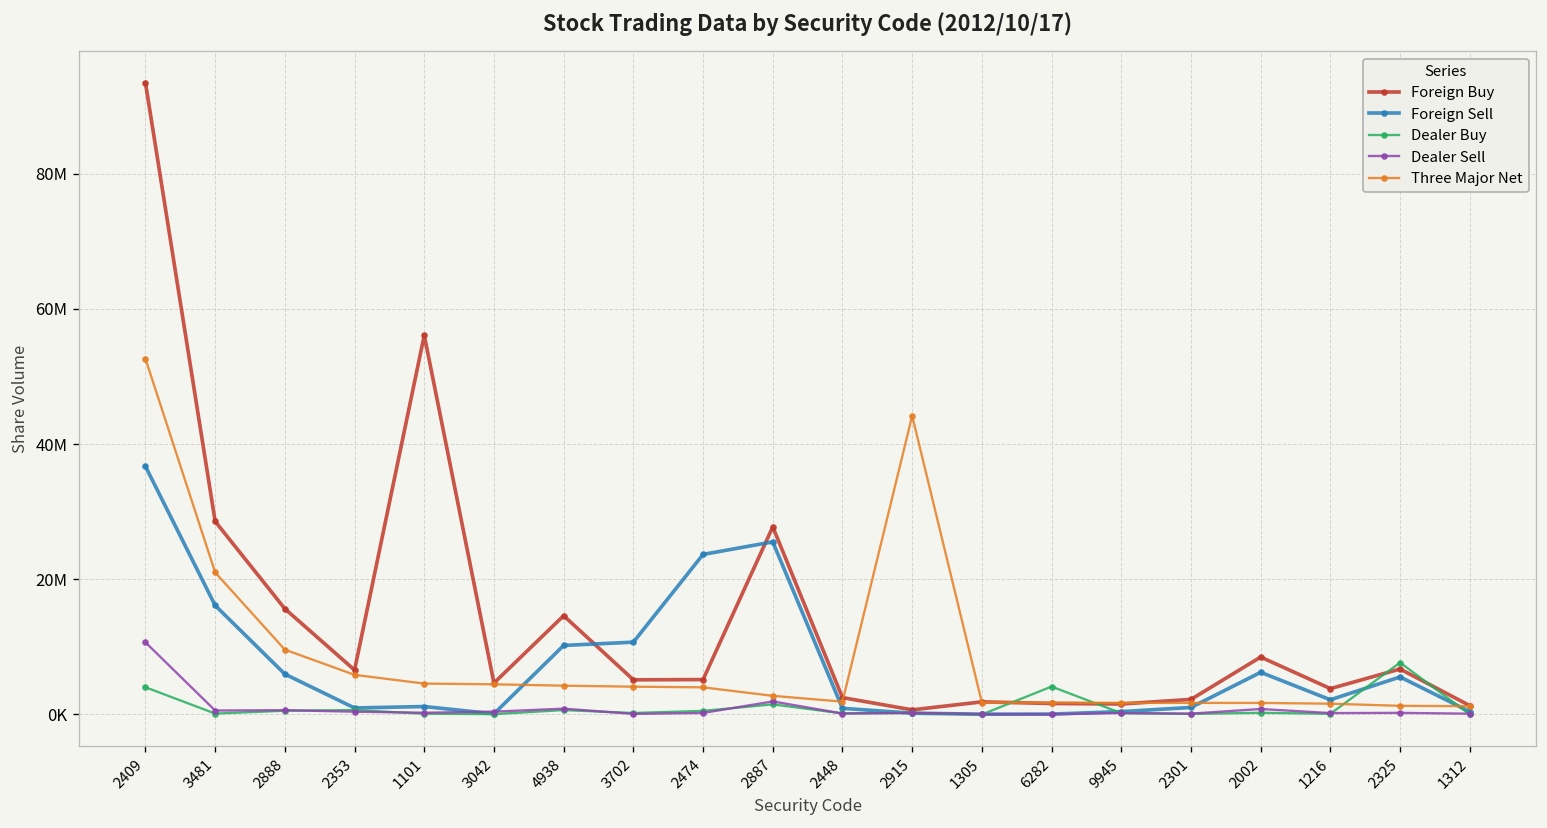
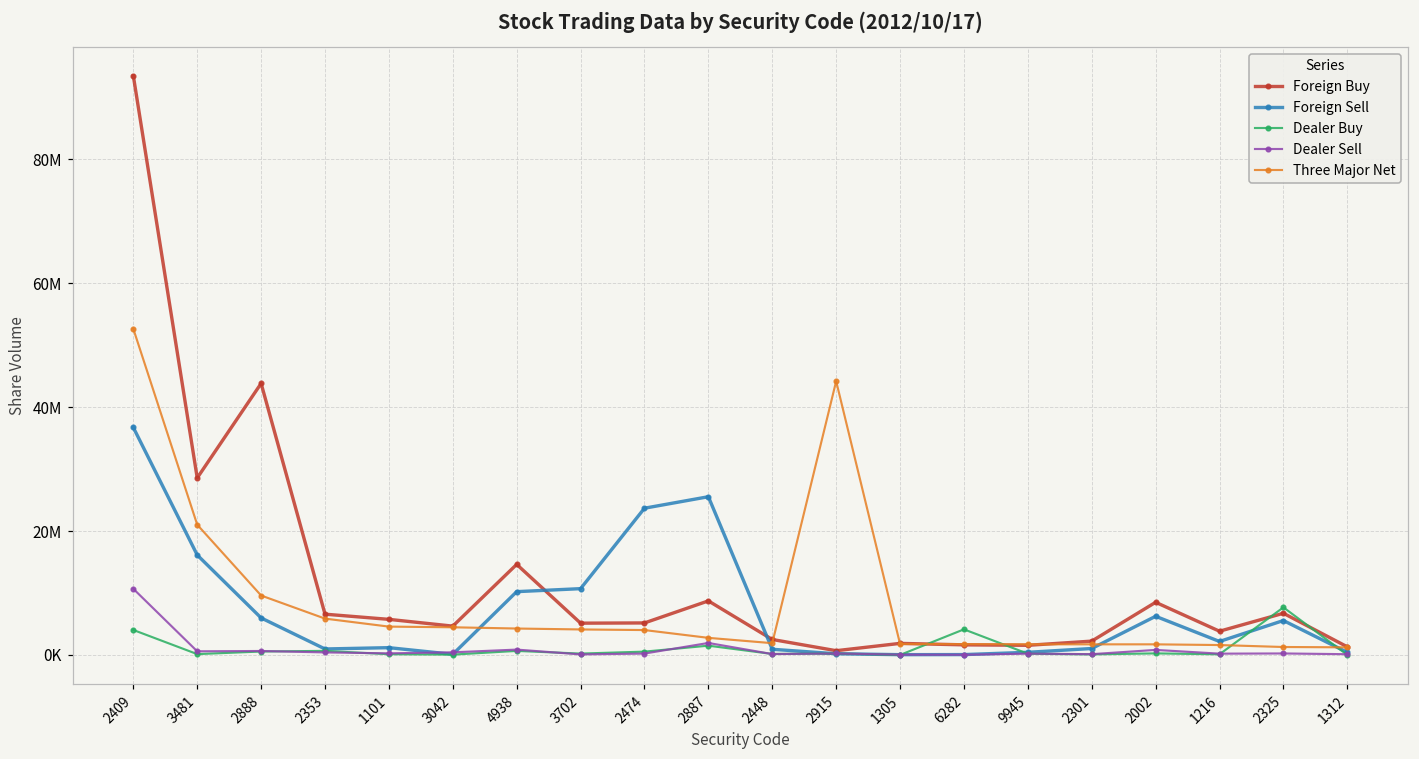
  {
    "Foreign Buy": {
      "2409": 93000000,
      "3481": 29000000,
-     "2888": 16000000,
+     "2888": 44000000,
      "2353": 7000000,
-     "1101": 56000000,
+     "1101": 6000000,
      "4938": 15000000,
      "3702": 5000000,
      "2474": 5000000,
-     "2887": 28000000,
+     "2887": 9000000,
      "2448": 2000000,
      "2915": 1000000,
      "2301": 2000000,
      "2002": 8000000,
      "1216": 4000000,
      "2325": 7000000
    },
    "Foreign Sell": {
      "2409": 37000000,
      "3481": 16000000,
      "2888": 6000000,
      "1101": 1000000,
      "4938": 10000000,
      "3702": 11000000,
      "2474": 24000000,
      "2887": 26000000,
      "2448": 1000000,
      "2301": 1000000,
      "2002": 6000000,
      "1216": 2000000,
      "2325": 6000000
    },
    "Dealer Buy": {
      "2409": 4000000,
      "6282": 4000000,
      "2002": 0,
      "2325": 8000000
    },
    "Dealer Sell": {
      "2409": 11000000,
      "2002": 1000000,
      "2325": 0
    },
    "Three Major Net": {
      "2409": 53000000,
      "3481": 21000000,
      "2888": 10000000,
      "2353": 6000000,
      "1101": 5000000,
      "4938": 4000000,
      "3702": 4000000,
      "2474": 4000000,
      "2887": 3000000,
      "2448": 2000000,
      "2915": 44000000,
      "2301": 2000000,
      "2002": 2000000,
      "1216": 2000000,
      "2325": 1000000
    }
  }
